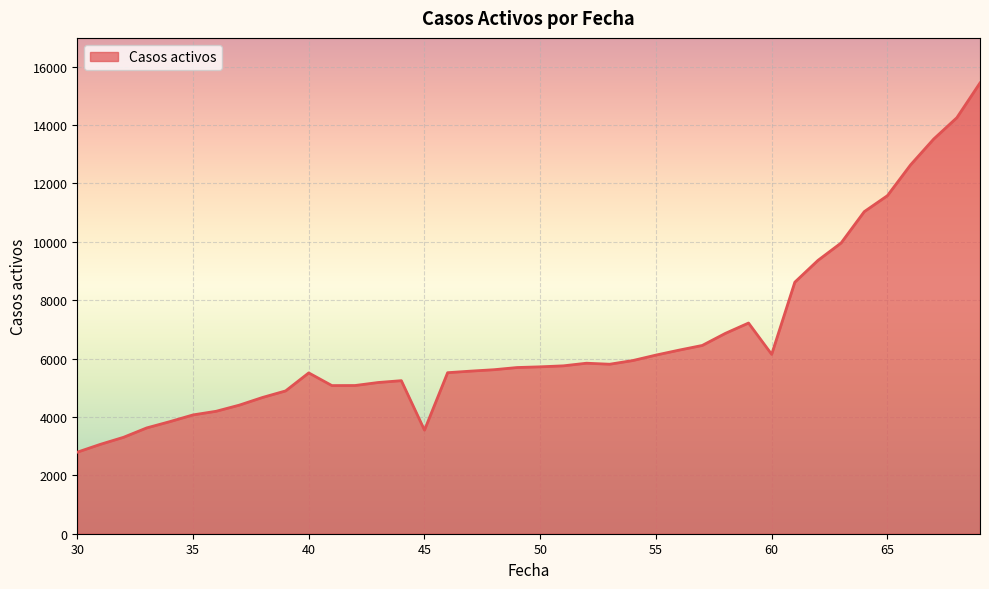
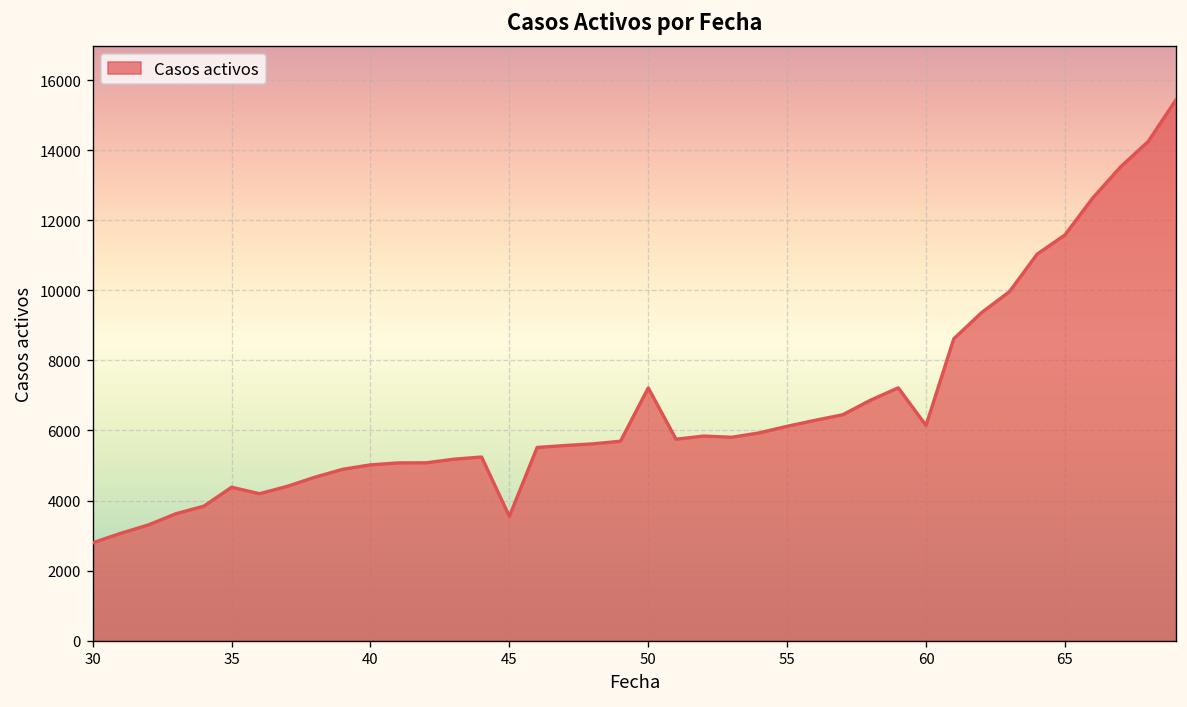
  {
    "30": 2800,
-   "35": 4100,
-   "40": 5500,
+   "35": 4400,
+   "40": 5000,
    "45": 3500,
-   "50": 5700,
+   "50": 7200,
    "55": 6100,
    "60": 6100,
    "65": 11600
  }
